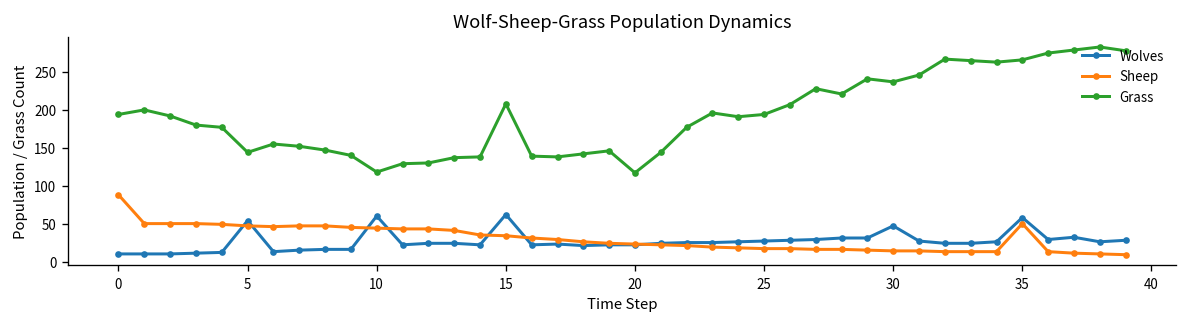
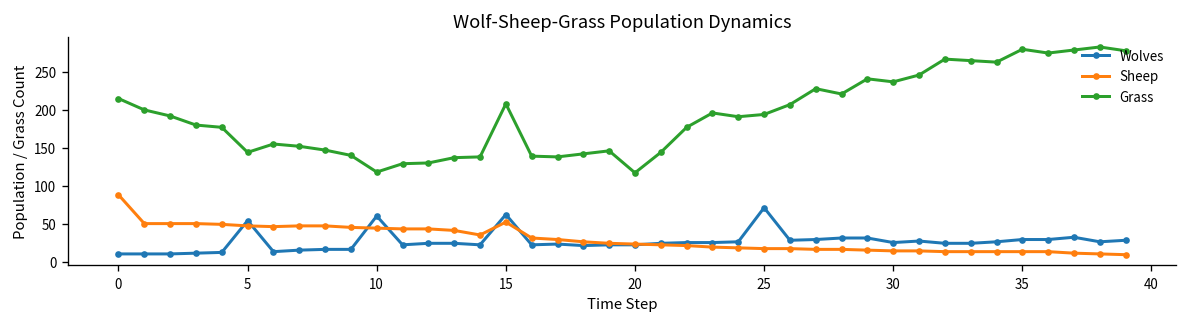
  {
    "Wolves": {
      "0": 10,
      "5": 50,
      "10": 60,
      "15": 60,
-     "25": 30,
-     "30": 50,
-     "35": 60
+     "25": 70,
+     "30": 30,
+     "35": 30
    },
    "Sheep": {
      "0": 90,
      "5": 50,
      "10": 40,
-     "15": 30,
+     "15": 50,
      "25": 20,
      "30": 10,
-     "35": 50
+     "35": 10
    },
    "Grass": {
-     "0": 190,
+     "0": 220,
      "5": 140,
      "10": 120,
      "15": 210,
      "20": 120,
      "25": 190,
      "30": 240,
-     "35": 270
+     "35": 280
    }
  }
